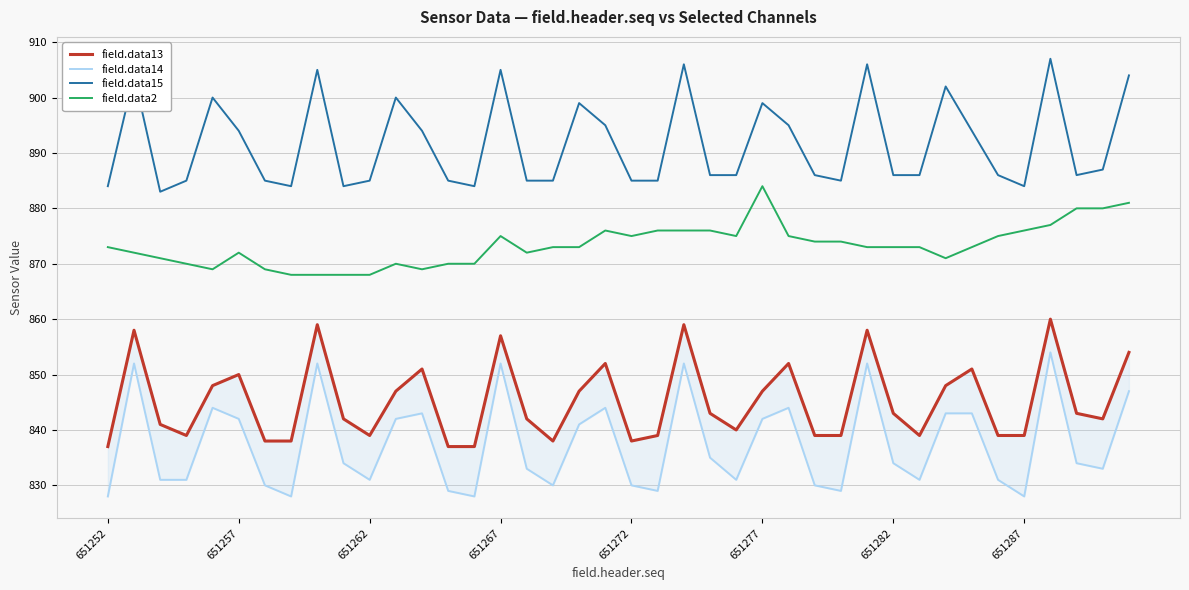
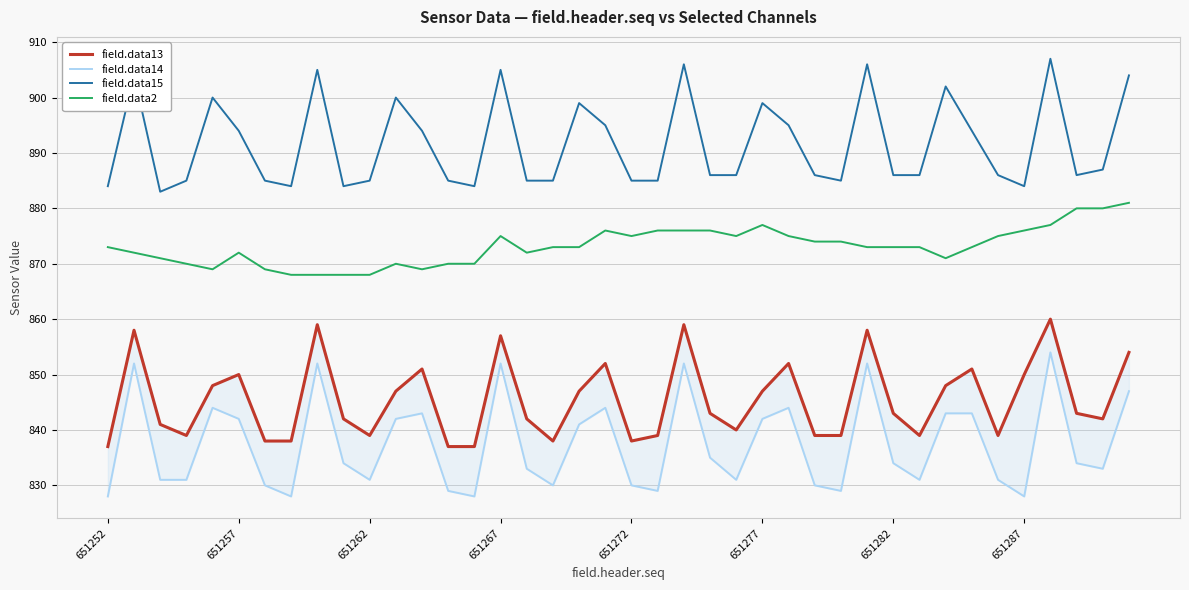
  {
    "field.data13": {
      "651252": 837,
      "651257": 850,
      "651262": 839,
      "651267": 857,
      "651272": 838,
      "651277": 847,
      "651282": 843,
-     "651287": 839
+     "651287": 850
    },
    "field.data14": {
      "651252": 828,
      "651257": 842,
      "651262": 831,
      "651267": 852,
      "651272": 830,
      "651277": 842,
      "651282": 834,
      "651287": 828
    },
    "field.data15": {
      "651252": 884,
      "651257": 894,
      "651262": 885,
      "651267": 905,
      "651272": 885,
      "651277": 899,
      "651282": 886,
      "651287": 884
    },
    "field.data2": {
      "651252": 873,
      "651257": 872,
      "651262": 868,
      "651267": 875,
      "651272": 875,
-     "651277": 884,
+     "651277": 877,
      "651282": 873,
      "651287": 876
    }
  }
